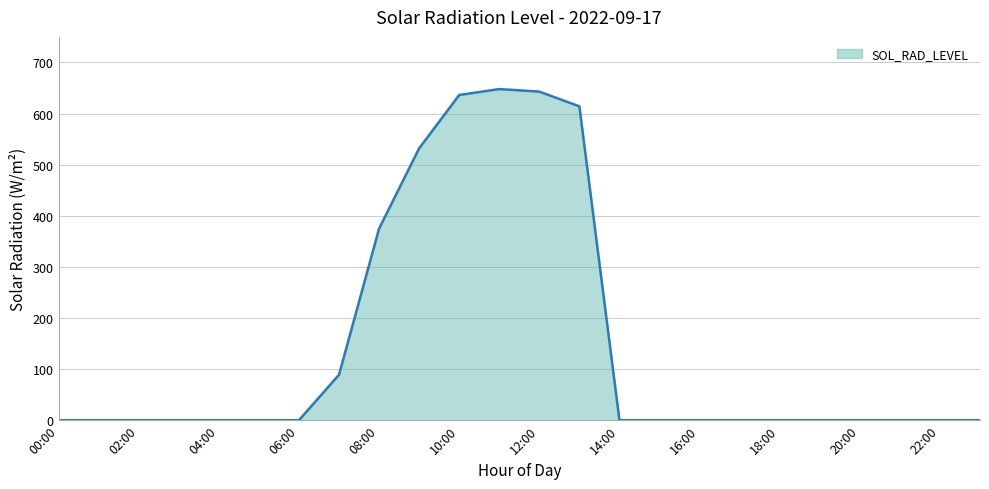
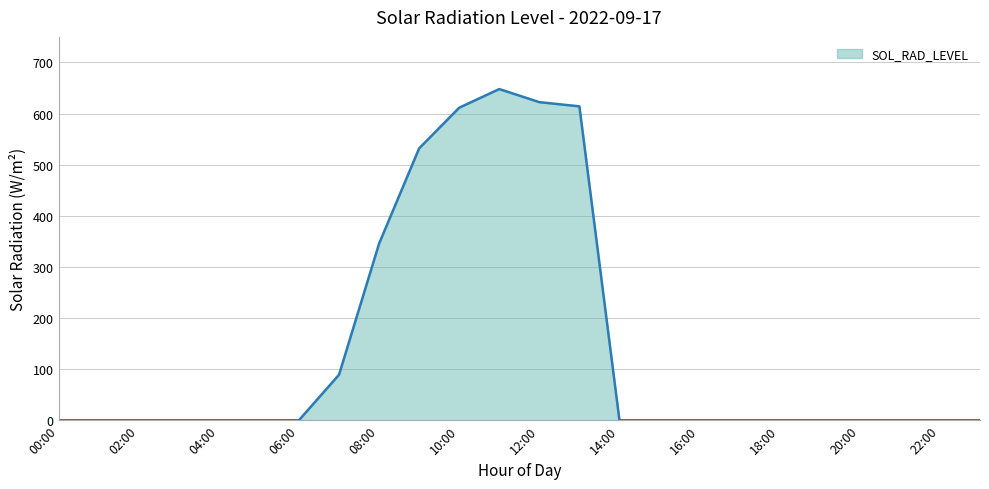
  {
    "00:00": 0,
    "02:00": 0,
    "04:00": 0,
    "06:00": 0,
-   "08:00": 370,
-   "10:00": 640,
-   "12:00": 640,
+   "08:00": 350,
+   "10:00": 610,
+   "12:00": 620,
    "14:00": 0,
    "16:00": 0,
    "18:00": 0,
    "20:00": 0,
    "22:00": 0
  }
